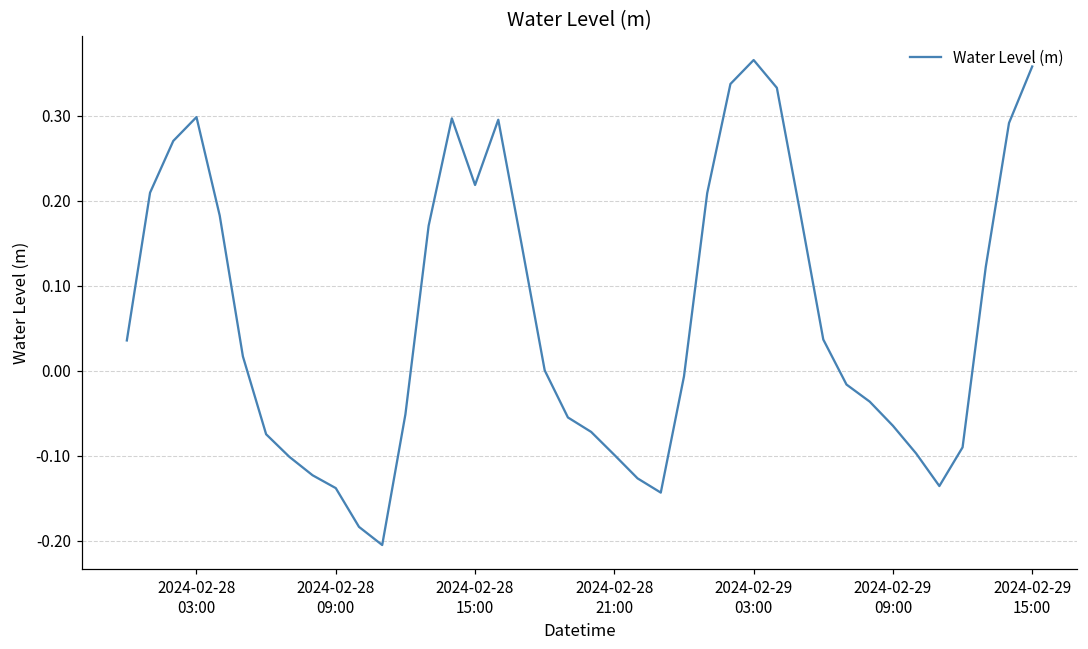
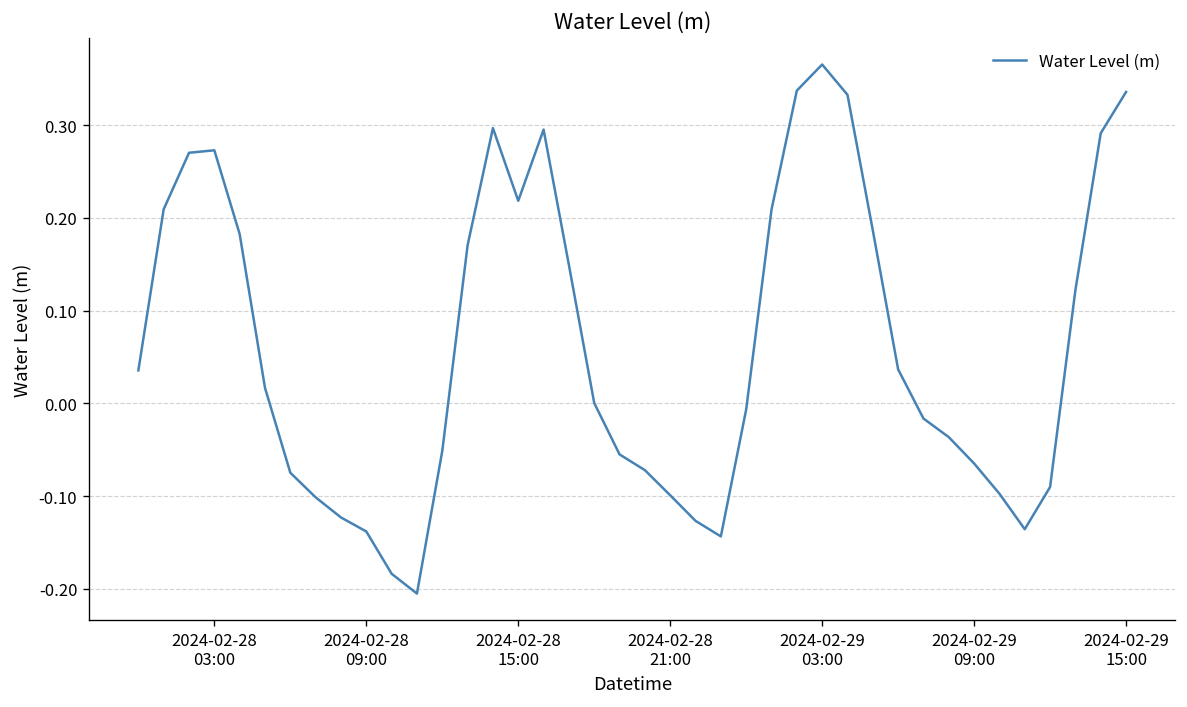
  {
-   "2024-02-28 03:00": 0.30,
+   "2024-02-28 03:00": 0.27,
    "2024-02-28 09:00": -0.14,
    "2024-02-28 15:00": 0.22,
    "2024-02-28 21:00": -0.10,
    "2024-02-29 03:00": 0.37,
    "2024-02-29 09:00": -0.06,
-   "2024-02-29 15:00": 0.36
+   "2024-02-29 15:00": 0.34
  }
